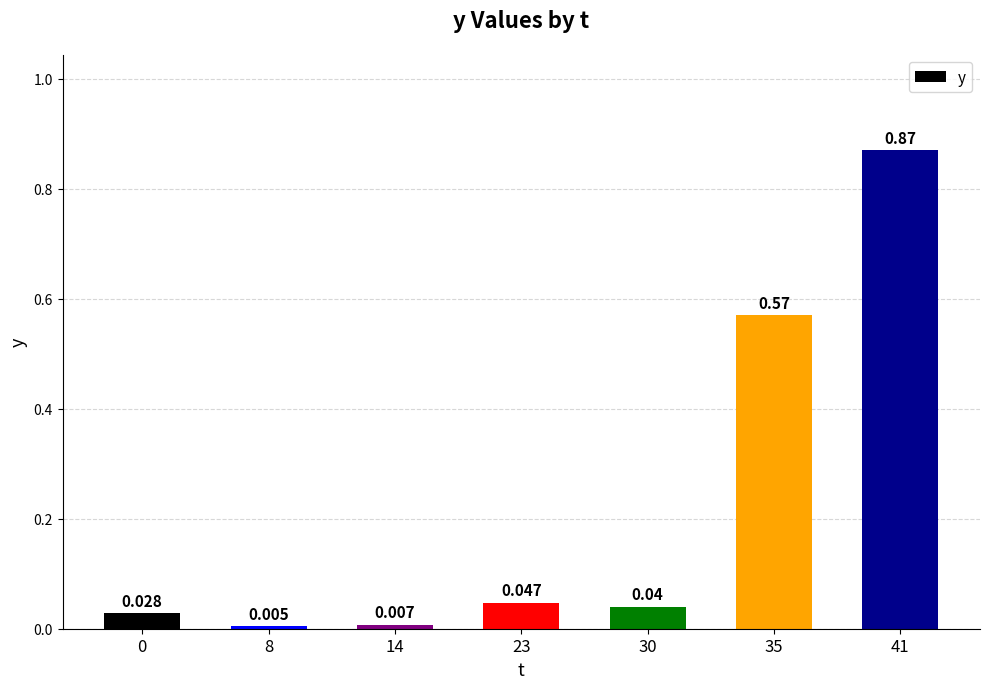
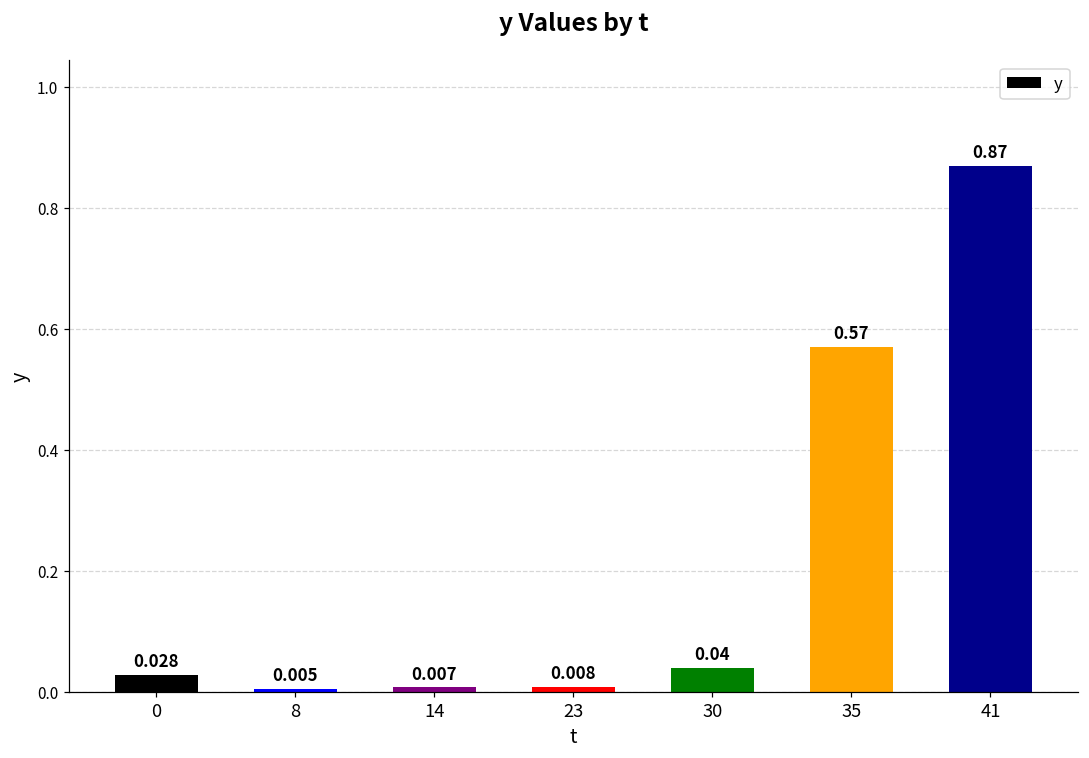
  {
    "0": 0.028,
    "8": 0.005,
    "14": 0.007,
-   "23": 0.047,
+   "23": 0.008,
    "30": 0.04,
    "35": 0.57,
    "41": 0.87
  }
